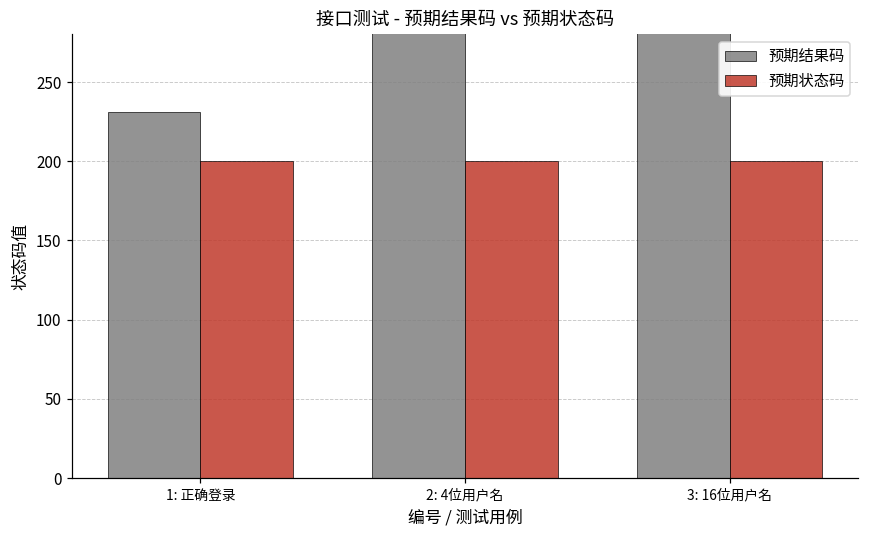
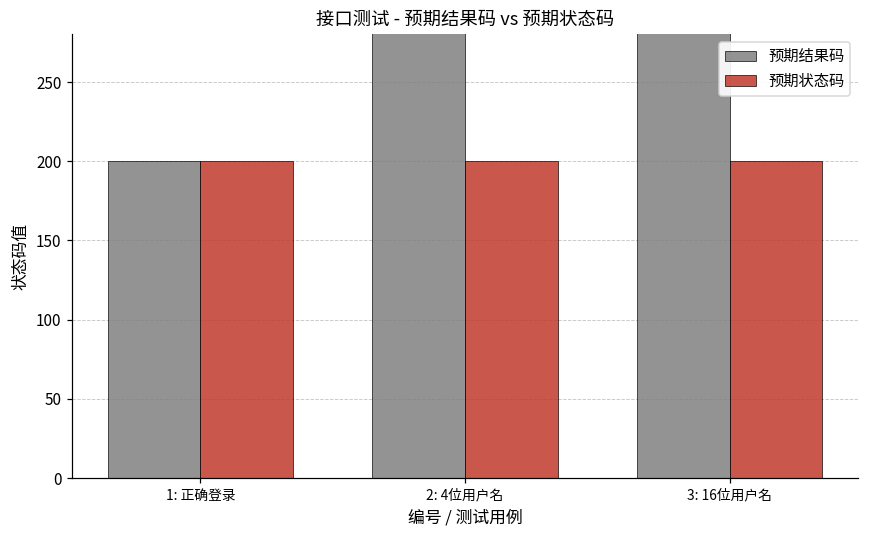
  {
    "预期结果码": {
-     "1: 正确登录": 231
+     "1: 正确登录": 200
    },
    "预期状态码": {
      "1: 正确登录": 200,
      "2: 4位用户名": 200,
      "3: 16位用户名": 200
    }
  }
